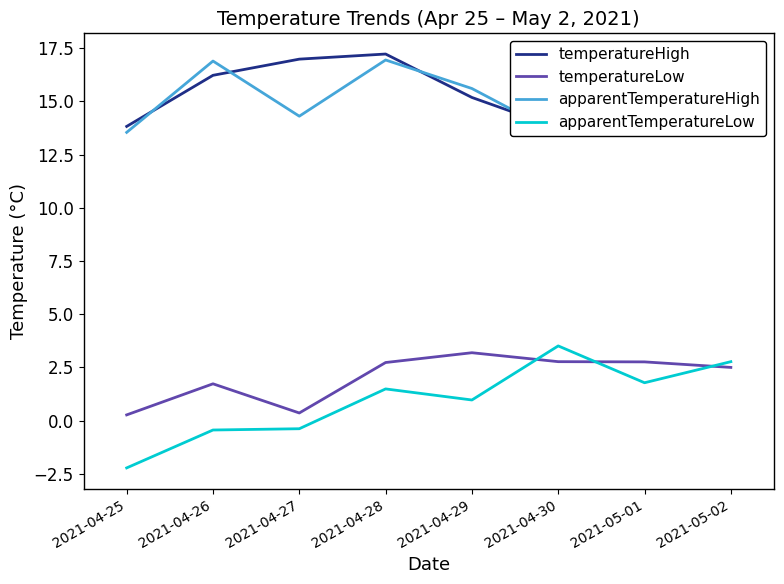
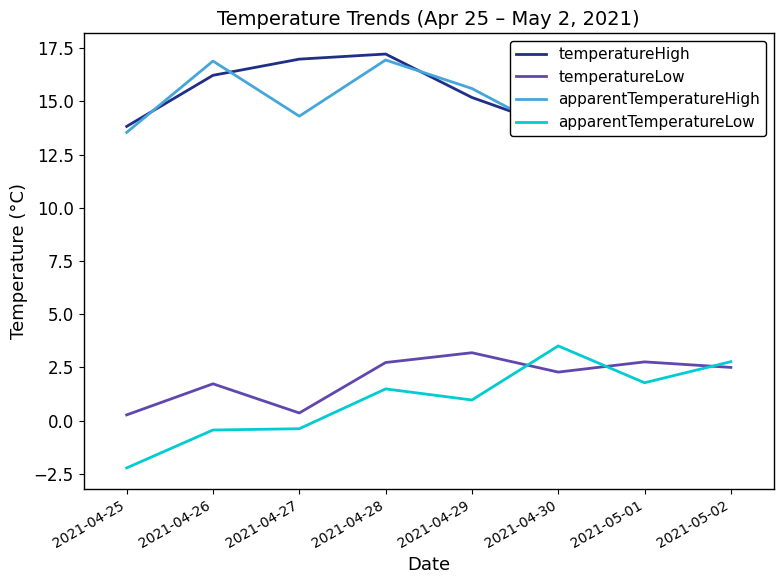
  {
    "temperatureHigh": {
      "2021-04-25": 13.8,
      "2021-04-26": 16.2,
      "2021-04-27": 17.0,
      "2021-04-28": 17.2,
      "2021-04-29": 15.2
    },
    "temperatureLow": {
      "2021-04-25": 0.3,
      "2021-04-26": 1.7,
      "2021-04-27": 0.4,
      "2021-04-28": 2.7,
      "2021-04-29": 3.2,
-     "2021-04-30": 2.8,
+     "2021-04-30": 2.3,
      "2021-05-01": 2.8,
      "2021-05-02": 2.5
    },
    "apparentTemperatureHigh": {
      "2021-04-25": 13.5,
      "2021-04-26": 16.9,
      "2021-04-27": 14.3,
      "2021-04-28": 16.9,
      "2021-04-29": 15.6
    },
    "apparentTemperatureLow": {
      "2021-04-25": -2.2,
      "2021-04-26": -0.4,
      "2021-04-27": -0.4,
      "2021-04-28": 1.5,
      "2021-04-29": 1.0,
      "2021-04-30": 3.5,
      "2021-05-01": 1.8,
      "2021-05-02": 2.8
    }
  }
